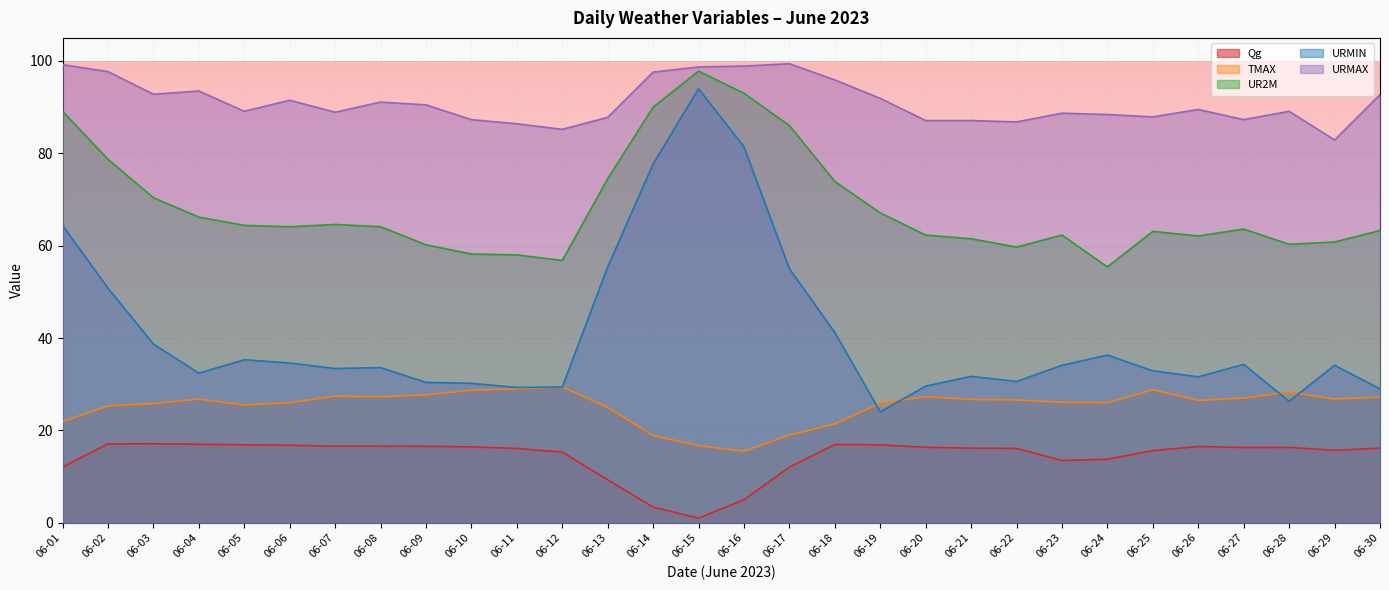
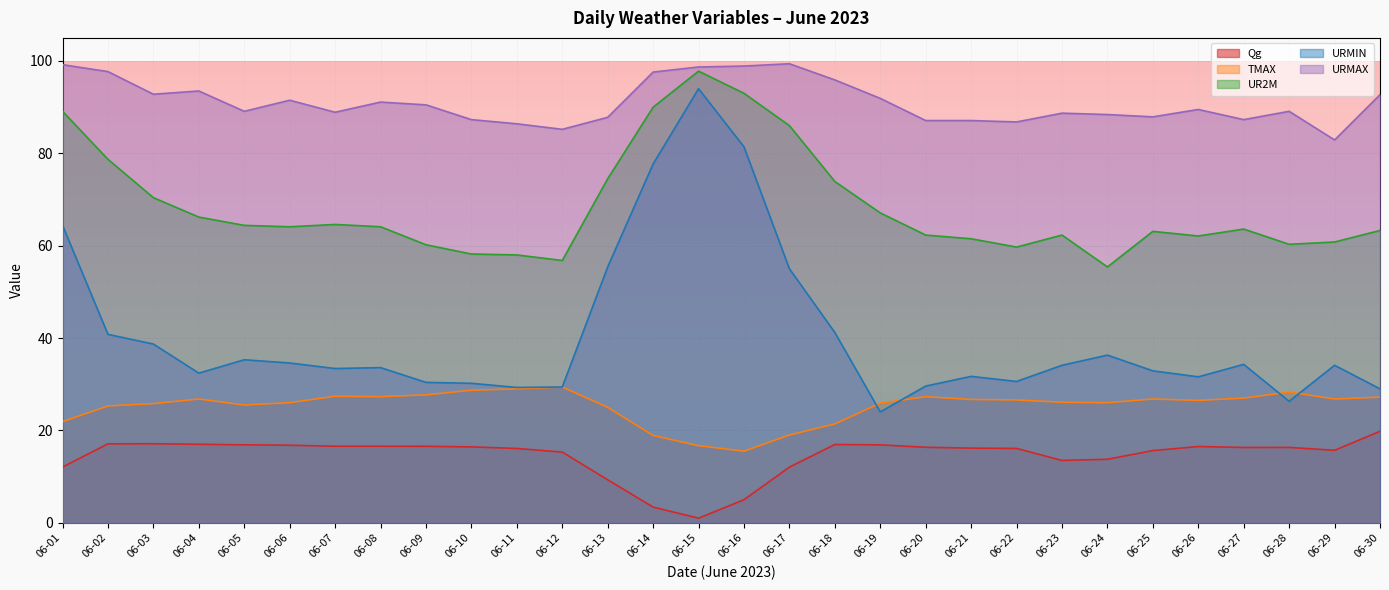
  {
    "Qg": {
      "06-01": 12,
      "06-02": 17,
      "06-03": 17,
      "06-04": 17,
      "06-05": 17,
      "06-06": 17,
      "06-07": 17,
      "06-08": 17,
      "06-09": 17,
      "06-10": 16,
      "06-11": 16,
      "06-12": 15,
      "06-13": 9,
      "06-14": 3,
      "06-15": 1,
      "06-16": 5,
      "06-17": 12,
      "06-18": 17,
      "06-19": 17,
      "06-20": 16,
      "06-21": 16,
      "06-22": 16,
      "06-23": 14,
      "06-24": 14,
      "06-25": 16,
      "06-26": 17,
      "06-27": 16,
      "06-28": 16,
      "06-29": 16,
-     "06-30": 16
+     "06-30": 20
    },
    "TMAX": {
      "06-01": 22,
      "06-02": 25,
      "06-03": 26,
      "06-04": 27,
      "06-05": 26,
      "06-06": 26,
      "06-07": 27,
      "06-08": 27,
      "06-09": 28,
      "06-10": 29,
      "06-13": 25,
      "06-14": 19,
      "06-15": 17,
      "06-16": 16,
      "06-17": 19,
      "06-18": 21,
      "06-19": 26,
      "06-20": 27,
      "06-21": 27,
      "06-22": 27,
      "06-23": 26,
      "06-24": 26,
-     "06-25": 29,
+     "06-25": 27,
      "06-26": 27,
      "06-27": 27,
      "06-28": 28,
      "06-29": 27,
      "06-30": 27
    },
    "UR2M": {
      "06-01": 89,
      "06-02": 79,
      "06-03": 70,
      "06-04": 66,
      "06-05": 64,
      "06-06": 64,
      "06-07": 65,
      "06-08": 64,
      "06-09": 60,
      "06-10": 58,
      "06-11": 58,
      "06-12": 57,
      "06-13": 75,
      "06-14": 90,
      "06-15": 98,
      "06-16": 93,
      "06-17": 86,
      "06-18": 74,
      "06-19": 67,
      "06-20": 62,
      "06-21": 62,
      "06-22": 60,
      "06-23": 62,
      "06-24": 55,
      "06-25": 63,
      "06-26": 62,
      "06-27": 64,
      "06-28": 60,
      "06-29": 61,
      "06-30": 63
    },
    "URMIN": {
      "06-01": 64,
-     "06-02": 51,
+     "06-02": 41,
      "06-03": 39,
      "06-04": 32,
      "06-05": 35,
      "06-06": 35,
      "06-07": 33,
      "06-08": 34,
      "06-09": 30,
      "06-10": 30,
      "06-13": 55,
      "06-14": 78,
      "06-15": 94,
      "06-16": 81,
      "06-17": 55,
      "06-18": 41,
      "06-19": 24,
      "06-20": 30,
      "06-21": 32,
      "06-22": 31,
      "06-23": 34,
      "06-24": 36,
      "06-25": 33,
      "06-26": 32,
      "06-27": 34,
      "06-28": 26,
      "06-29": 34,
      "06-30": 29
    },
    "URMAX": {
      "06-01": 99,
      "06-02": 98,
      "06-03": 93,
      "06-04": 94,
      "06-05": 89,
      "06-06": 92,
      "06-07": 89,
      "06-08": 91,
      "06-09": 91,
      "06-10": 87,
      "06-11": 86,
      "06-12": 85,
      "06-13": 88,
      "06-14": 98,
      "06-15": 99,
      "06-16": 99,
      "06-17": 99,
      "06-18": 96,
      "06-19": 92,
      "06-20": 87,
      "06-21": 87,
      "06-22": 87,
      "06-23": 89,
      "06-24": 88,
      "06-25": 88,
      "06-26": 90,
      "06-27": 87,
      "06-28": 89,
      "06-29": 83,
      "06-30": 93
    }
  }
